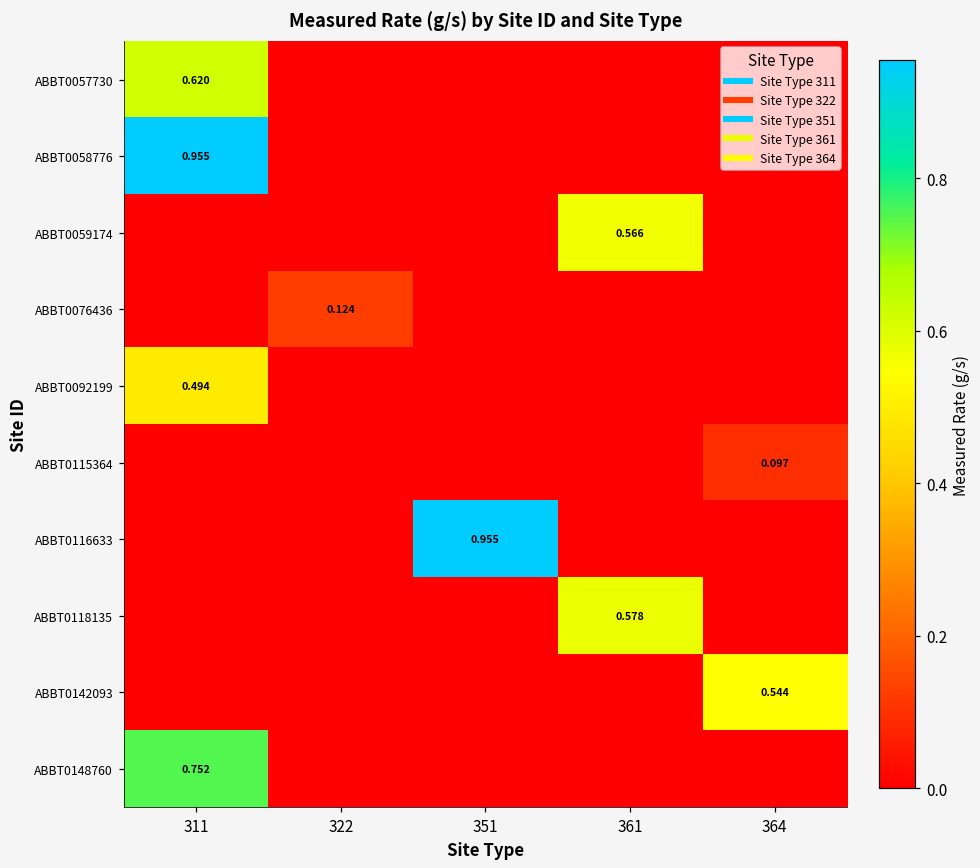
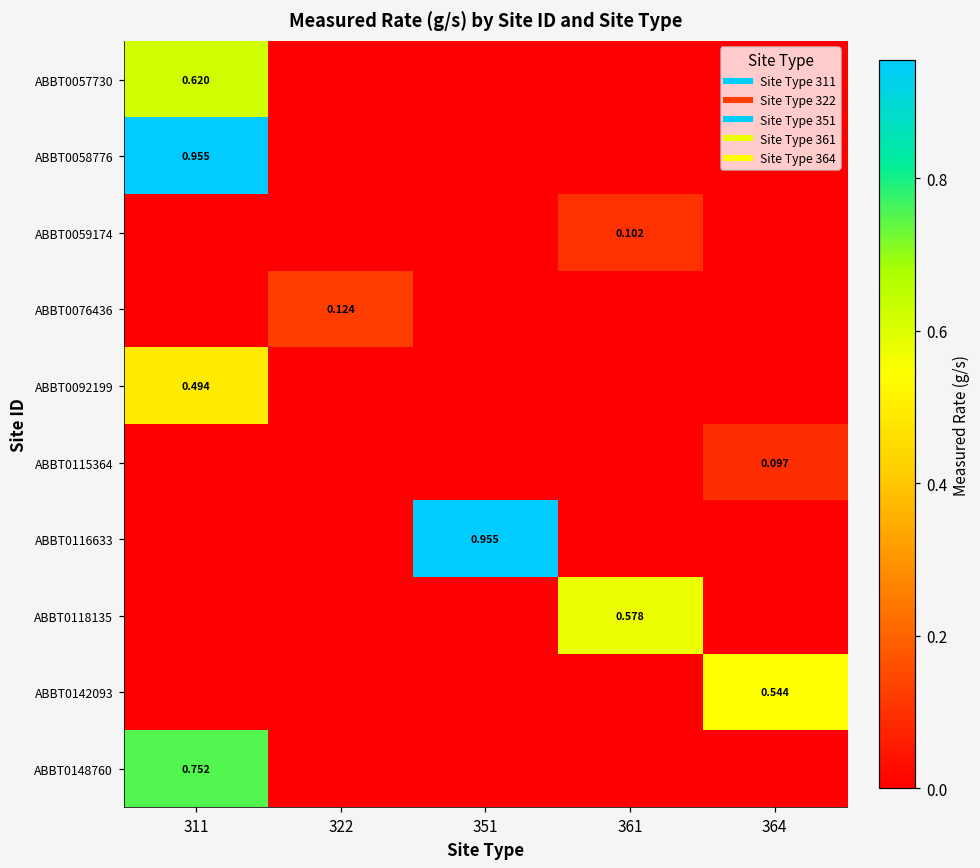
  {
    "ABBT0057730": {
      "311": 0.620
    },
    "ABBT0058776": {
      "311": 0.955
    },
    "ABBT0059174": {
-     "361": 0.566
+     "361": 0.102
    },
    "ABBT0076436": {
      "322": 0.124
    },
    "ABBT0092199": {
      "311": 0.494
    },
    "ABBT0115364": {
      "364": 0.097
    },
    "ABBT0116633": {
      "351": 0.955
    },
    "ABBT0118135": {
      "361": 0.578
    },
    "ABBT0142093": {
      "364": 0.544
    },
    "ABBT0148760": {
      "311": 0.752
    }
  }
